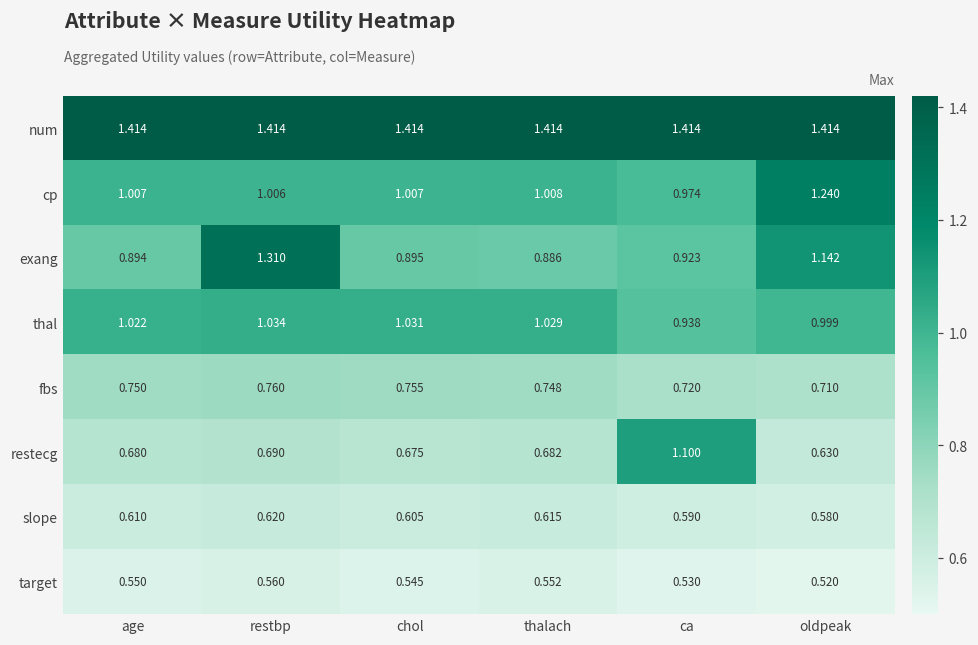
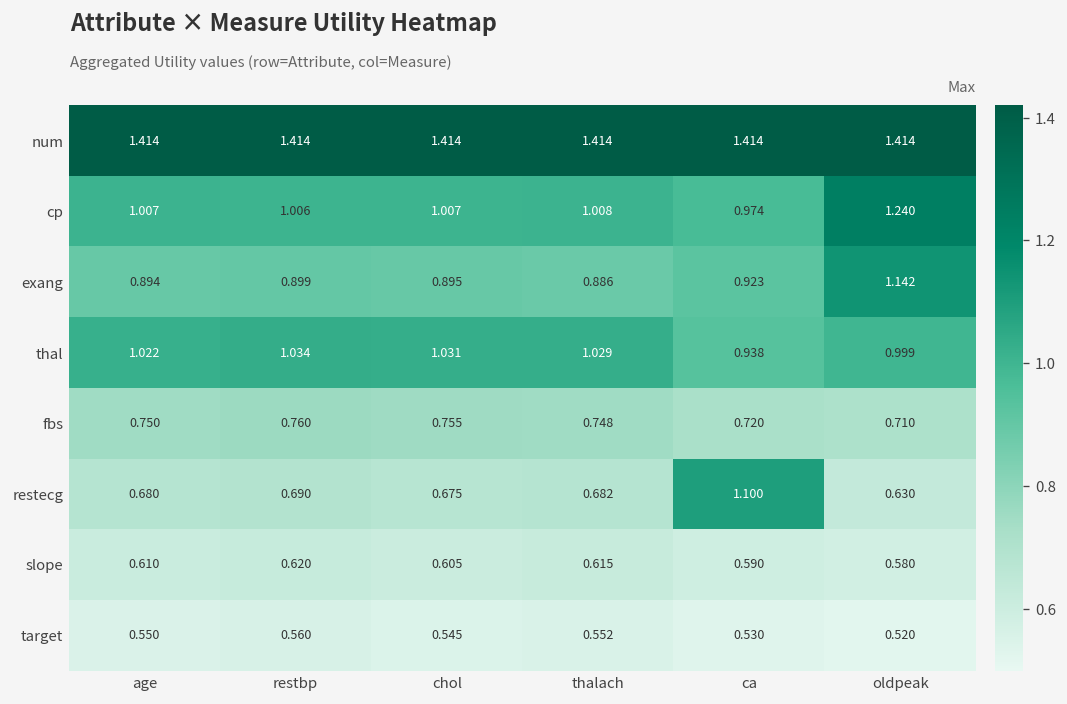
  {
    "num": {
      "age": 1.414,
      "restbp": 1.414,
      "chol": 1.414,
      "thalach": 1.414,
      "ca": 1.414,
      "oldpeak": 1.414
    },
    "cp": {
      "age": 1.007,
      "restbp": 1.006,
      "chol": 1.007,
      "thalach": 1.008,
      "ca": 0.974,
      "oldpeak": 1.240
    },
    "exang": {
      "age": 0.894,
-     "restbp": 1.310,
+     "restbp": 0.899,
      "chol": 0.895,
      "thalach": 0.886,
      "ca": 0.923,
      "oldpeak": 1.142
    },
    "thal": {
      "age": 1.022,
      "restbp": 1.034,
      "chol": 1.031,
      "thalach": 1.029,
      "ca": 0.938,
      "oldpeak": 0.999
    },
    "fbs": {
      "age": 0.750,
      "restbp": 0.760,
      "chol": 0.755,
      "thalach": 0.748,
      "ca": 0.720,
      "oldpeak": 0.710
    },
    "restecg": {
      "age": 0.680,
      "restbp": 0.690,
      "chol": 0.675,
      "thalach": 0.682,
      "ca": 1.100,
      "oldpeak": 0.630
    },
    "slope": {
      "age": 0.610,
      "restbp": 0.620,
      "chol": 0.605,
      "thalach": 0.615,
      "ca": 0.590,
      "oldpeak": 0.580
    },
    "target": {
      "age": 0.550,
      "restbp": 0.560,
      "chol": 0.545,
      "thalach": 0.552,
      "ca": 0.530,
      "oldpeak": 0.520
    }
  }
